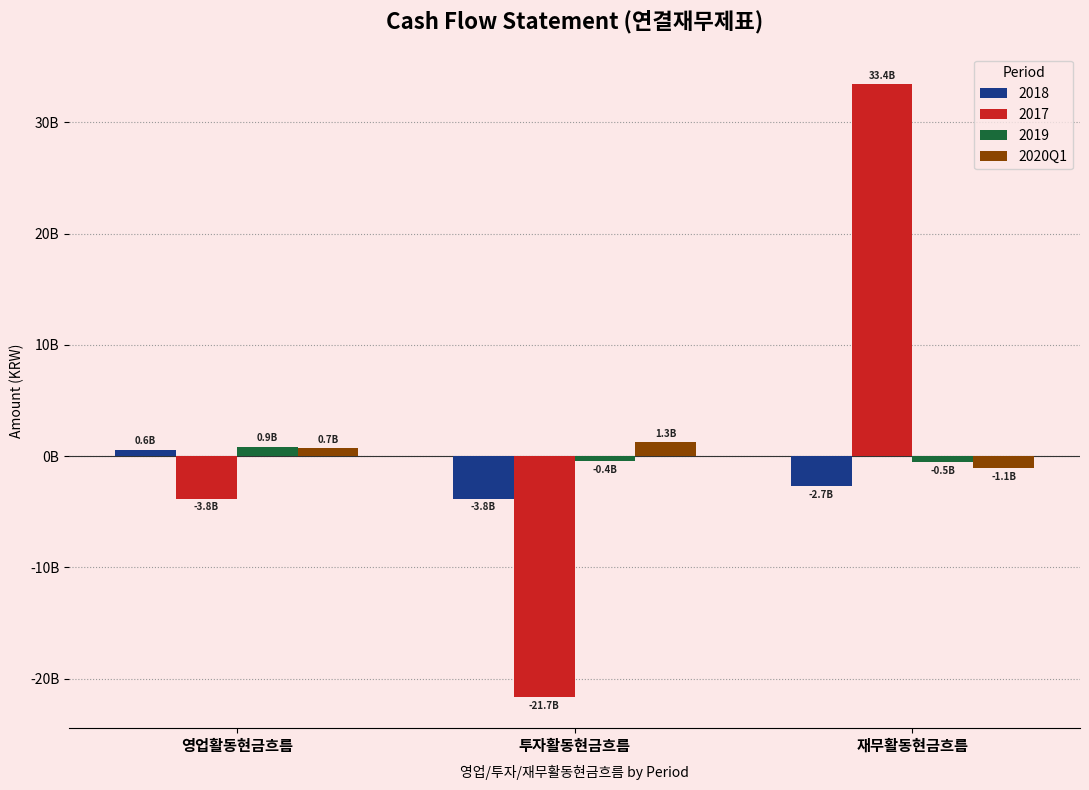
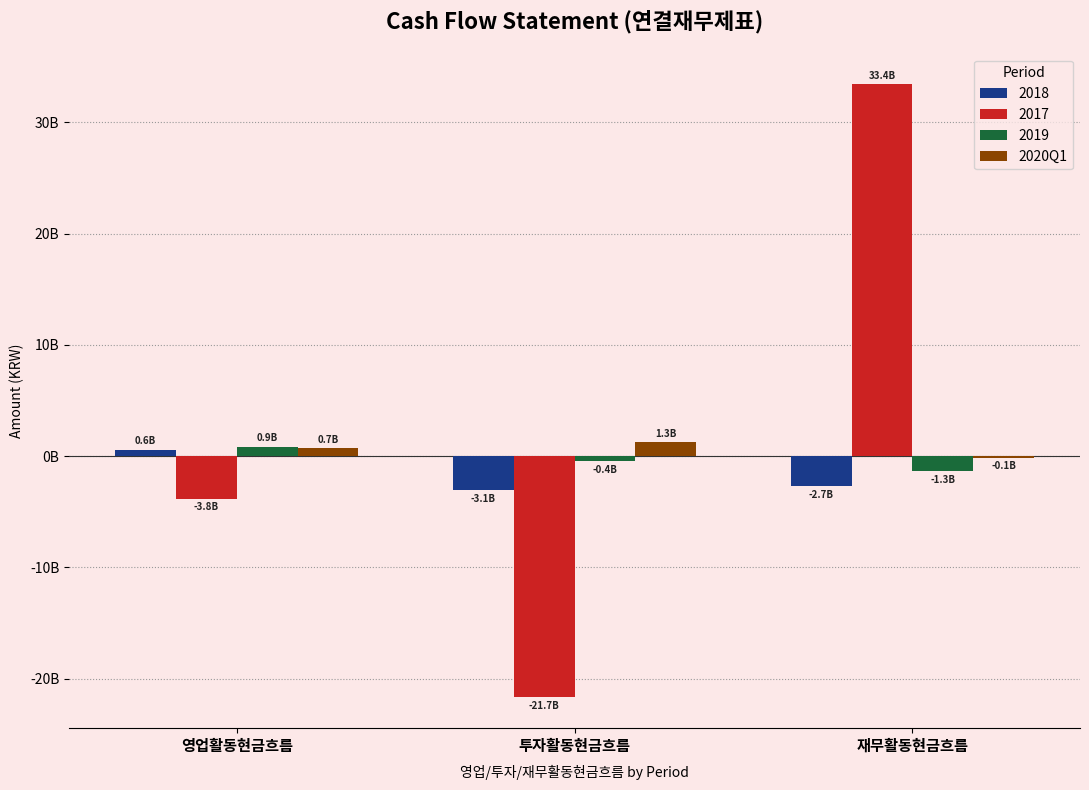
  {
    "2018": {
      "영업활동현금흐름": "0.6B",
-     "투자활동현금흐름": "-3.8B",
+     "투자활동현금흐름": "-3.1B",
      "재무활동현금흐름": "-2.7B"
    },
    "2017": {
      "영업활동현금흐름": "-3.8B",
      "투자활동현금흐름": "-21.7B",
      "재무활동현금흐름": "33.4B"
    },
    "2019": {
      "영업활동현금흐름": "0.9B",
      "투자활동현금흐름": "-0.4B",
-     "재무활동현금흐름": "-0.5B"
+     "재무활동현금흐름": "-1.3B"
    },
    "2020Q1": {
      "영업활동현금흐름": "0.7B",
      "투자활동현금흐름": "1.3B",
-     "재무활동현금흐름": "-1.1B"
+     "재무활동현금흐름": "-0.1B"
    }
  }
